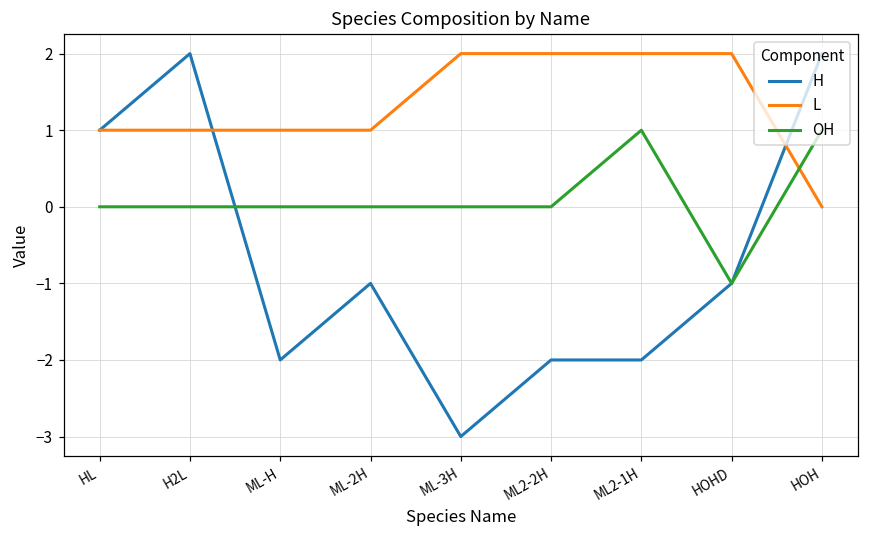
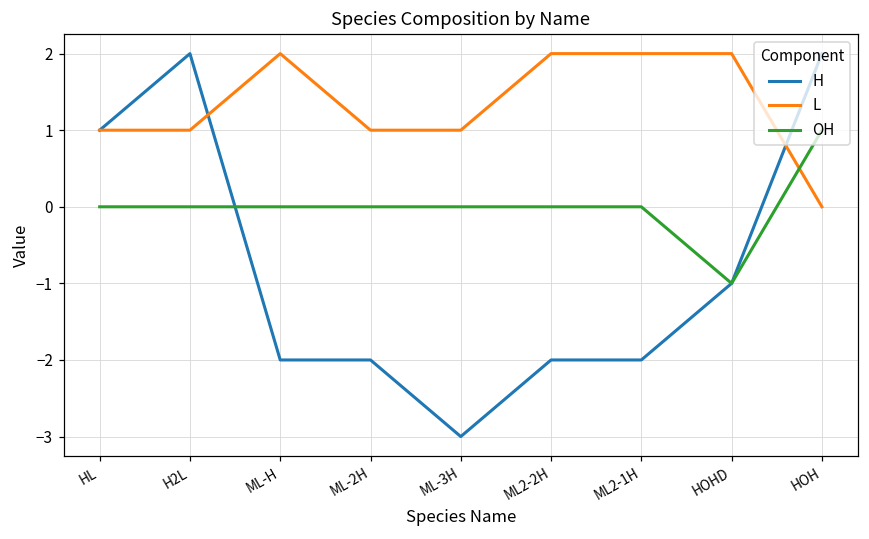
  {
    "H": {
      "H2L": 2,
      "ML-H": -2,
-     "ML-2H": -1,
+     "ML-2H": -2,
      "ML-3H": -3,
      "ML2-2H": -2,
      "ML2-1H": -2
    },
    "L": {
      "H2L": 1,
-     "ML-H": 1,
+     "ML-H": 2,
      "ML-2H": 1,
-     "ML-3H": 2,
+     "ML-3H": 1,
      "ML2-2H": 2,
      "ML2-1H": 2,
      "HOHD": 2,
      "HOH": 0
    },
    "OH": {
      "HL": 0,
      "H2L": 0,
      "ML-H": 0,
      "ML-2H": 0,
      "ML-3H": 0,
      "ML2-2H": 0,
-     "ML2-1H": 1
+     "ML2-1H": 0
    }
  }
